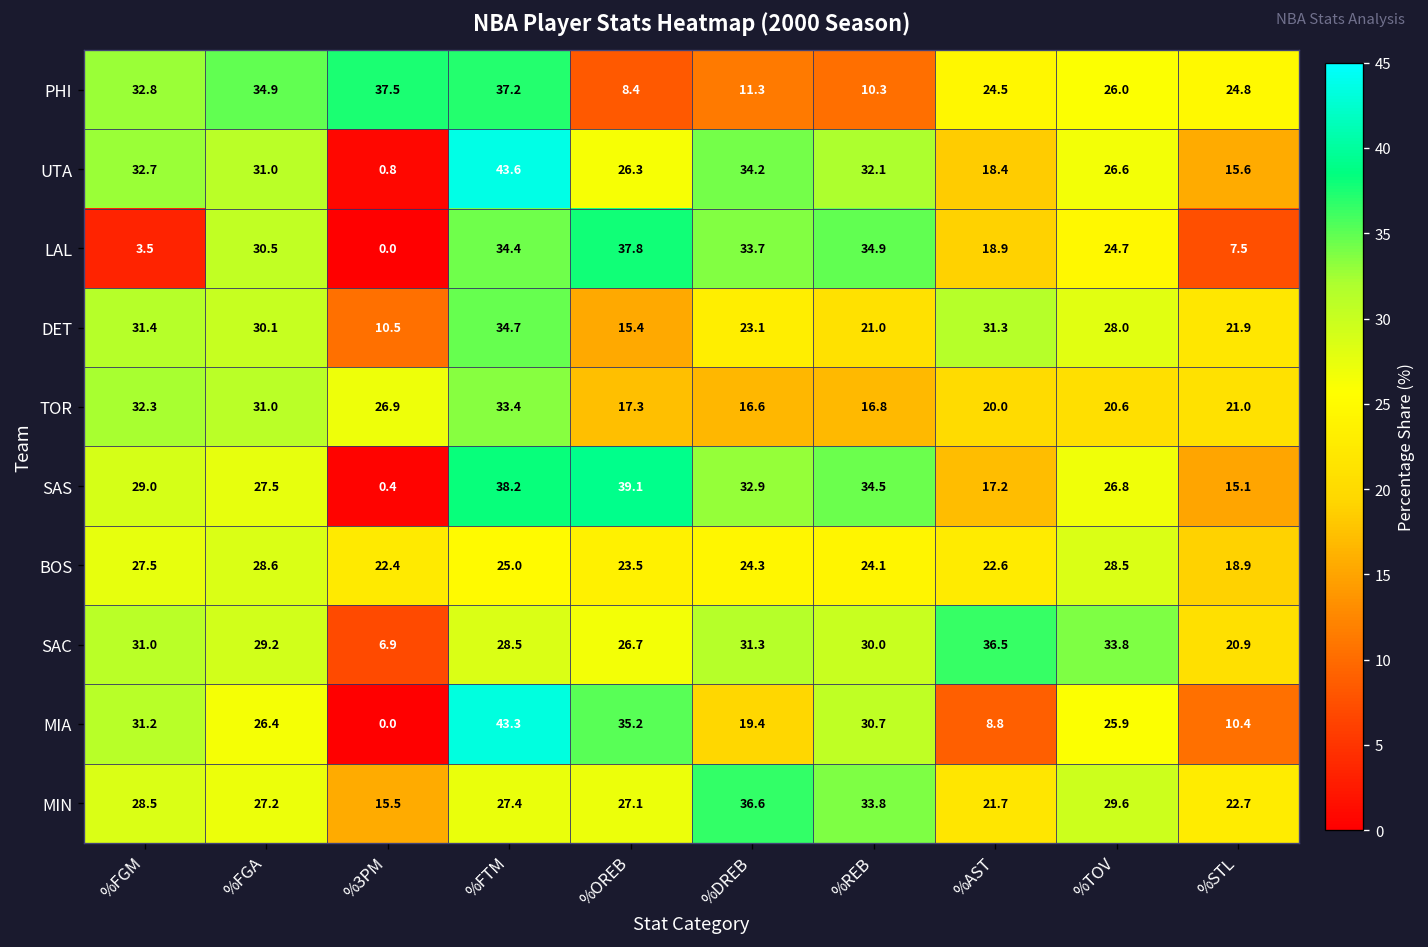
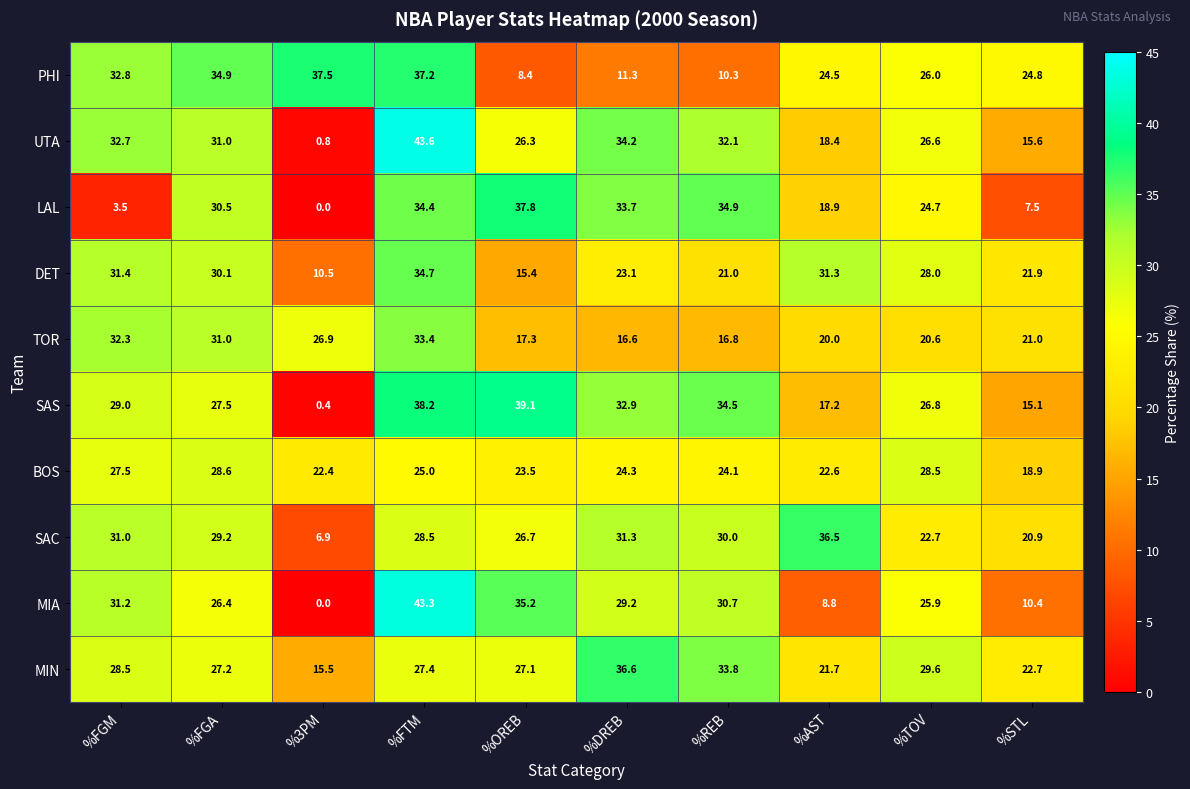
  {
    "PHI": {
      "%FGM": 32.8,
      "%FGA": 34.9,
      "%3PM": 37.5,
      "%FTM": 37.2,
      "%OREB": 8.4,
      "%DREB": 11.3,
      "%REB": 10.3,
      "%AST": 24.5,
      "%TOV": 26.0,
      "%STL": 24.8
    },
    "UTA": {
      "%FGM": 32.7,
      "%FGA": 31.0,
      "%3PM": 0.8,
      "%FTM": 43.6,
      "%OREB": 26.3,
      "%DREB": 34.2,
      "%REB": 32.1,
      "%AST": 18.4,
      "%TOV": 26.6,
      "%STL": 15.6
    },
    "LAL": {
      "%FGM": 3.5,
      "%FGA": 30.5,
      "%3PM": 0.0,
      "%FTM": 34.4,
      "%OREB": 37.8,
      "%DREB": 33.7,
      "%REB": 34.9,
      "%AST": 18.9,
      "%TOV": 24.7,
      "%STL": 7.5
    },
    "DET": {
      "%FGM": 31.4,
      "%FGA": 30.1,
      "%3PM": 10.5,
      "%FTM": 34.7,
      "%OREB": 15.4,
      "%DREB": 23.1,
      "%REB": 21.0,
      "%AST": 31.3,
      "%TOV": 28.0,
      "%STL": 21.9
    },
    "TOR": {
      "%FGM": 32.3,
      "%FGA": 31.0,
      "%3PM": 26.9,
      "%FTM": 33.4,
      "%OREB": 17.3,
      "%DREB": 16.6,
      "%REB": 16.8,
      "%AST": 20.0,
      "%TOV": 20.6,
      "%STL": 21.0
    },
    "SAS": {
      "%FGM": 29.0,
      "%FGA": 27.5,
      "%3PM": 0.4,
      "%FTM": 38.2,
      "%OREB": 39.1,
      "%DREB": 32.9,
      "%REB": 34.5,
      "%AST": 17.2,
      "%TOV": 26.8,
      "%STL": 15.1
    },
    "BOS": {
      "%FGM": 27.5,
      "%FGA": 28.6,
      "%3PM": 22.4,
      "%FTM": 25.0,
      "%OREB": 23.5,
      "%DREB": 24.3,
      "%REB": 24.1,
      "%AST": 22.6,
      "%TOV": 28.5,
      "%STL": 18.9
    },
    "SAC": {
      "%FGM": 31.0,
      "%FGA": 29.2,
      "%3PM": 6.9,
      "%FTM": 28.5,
      "%OREB": 26.7,
      "%DREB": 31.3,
      "%REB": 30.0,
      "%AST": 36.5,
-     "%TOV": 33.8,
+     "%TOV": 22.7,
      "%STL": 20.9
    },
    "MIA": {
      "%FGM": 31.2,
      "%FGA": 26.4,
      "%3PM": 0.0,
      "%FTM": 43.3,
      "%OREB": 35.2,
-     "%DREB": 19.4,
+     "%DREB": 29.2,
      "%REB": 30.7,
      "%AST": 8.8,
      "%TOV": 25.9,
      "%STL": 10.4
    },
    "MIN": {
      "%FGM": 28.5,
      "%FGA": 27.2,
      "%3PM": 15.5,
      "%FTM": 27.4,
      "%OREB": 27.1,
      "%DREB": 36.6,
      "%REB": 33.8,
      "%AST": 21.7,
      "%TOV": 29.6,
      "%STL": 22.7
    }
  }
